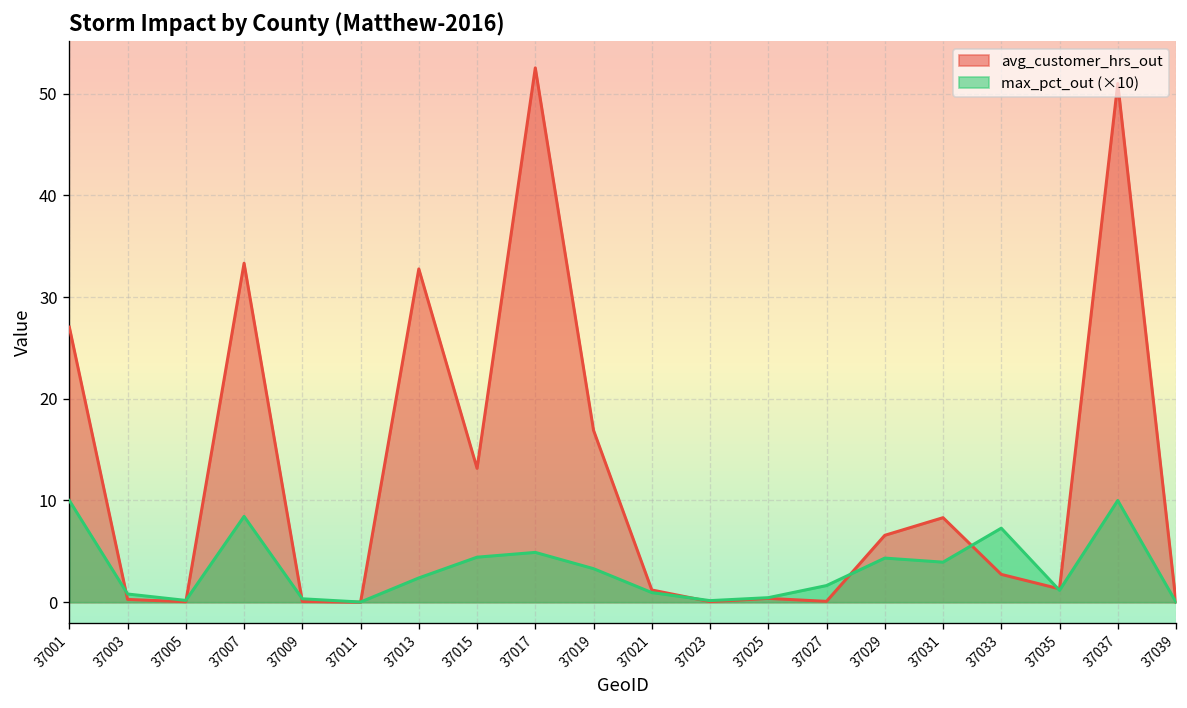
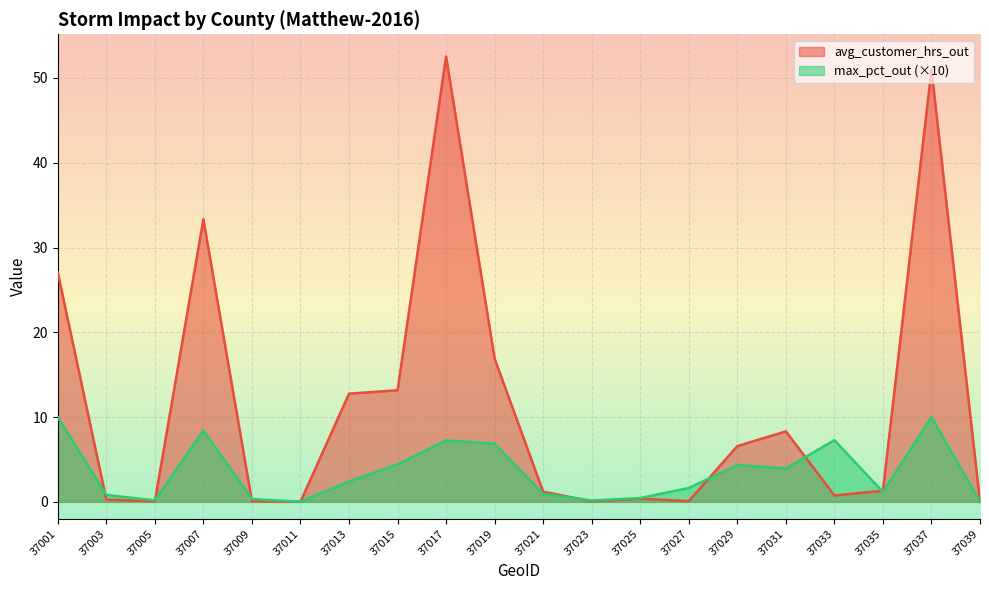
  {
    "avg_customer_hrs_out": {
      "37001": 27,
      "37003": 0,
      "37007": 33,
-     "37013": 33,
+     "37013": 13,
      "37015": 13,
      "37017": 53,
      "37019": 17,
      "37027": 0,
      "37029": 7,
      "37031": 8,
-     "37033": 3
+     "37033": 1
    },
    "max_pct_out (×10)": {
      "37001": 10,
      "37003": 1,
      "37007": 8,
      "37013": 2,
      "37015": 4,
-     "37017": 5,
-     "37019": 3,
+     "37017": 7,
+     "37019": 7,
      "37027": 2,
      "37029": 4,
      "37031": 4,
      "37033": 7,
      "37037": 10
    }
  }
